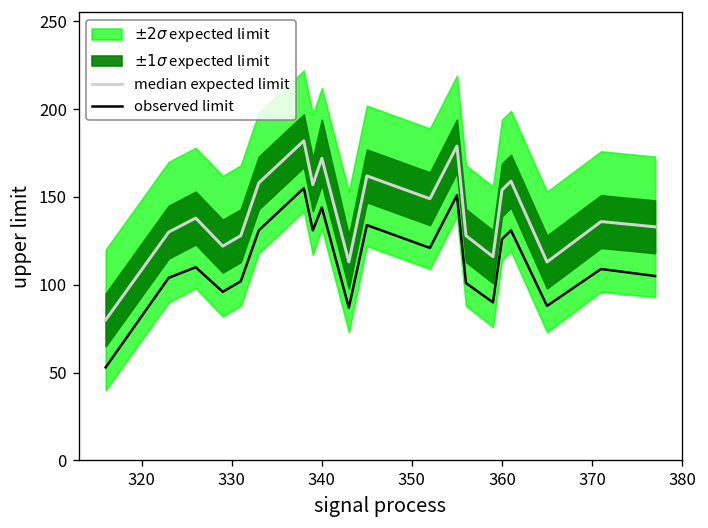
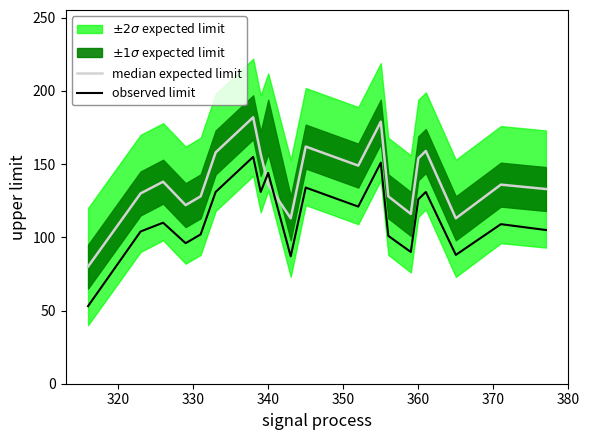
  {
    "median expected limit": {
-     "340": 172,
+     "340": 136,
      "360": 154
    }
  }
